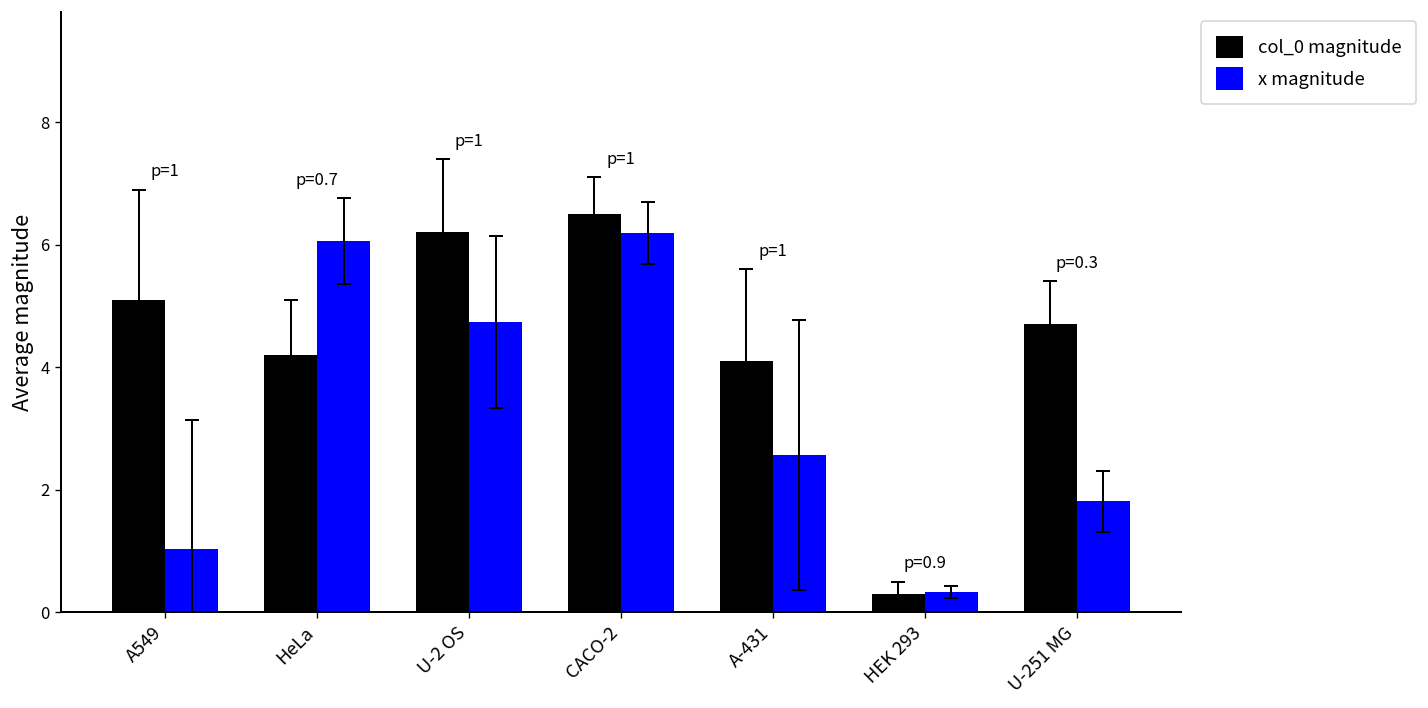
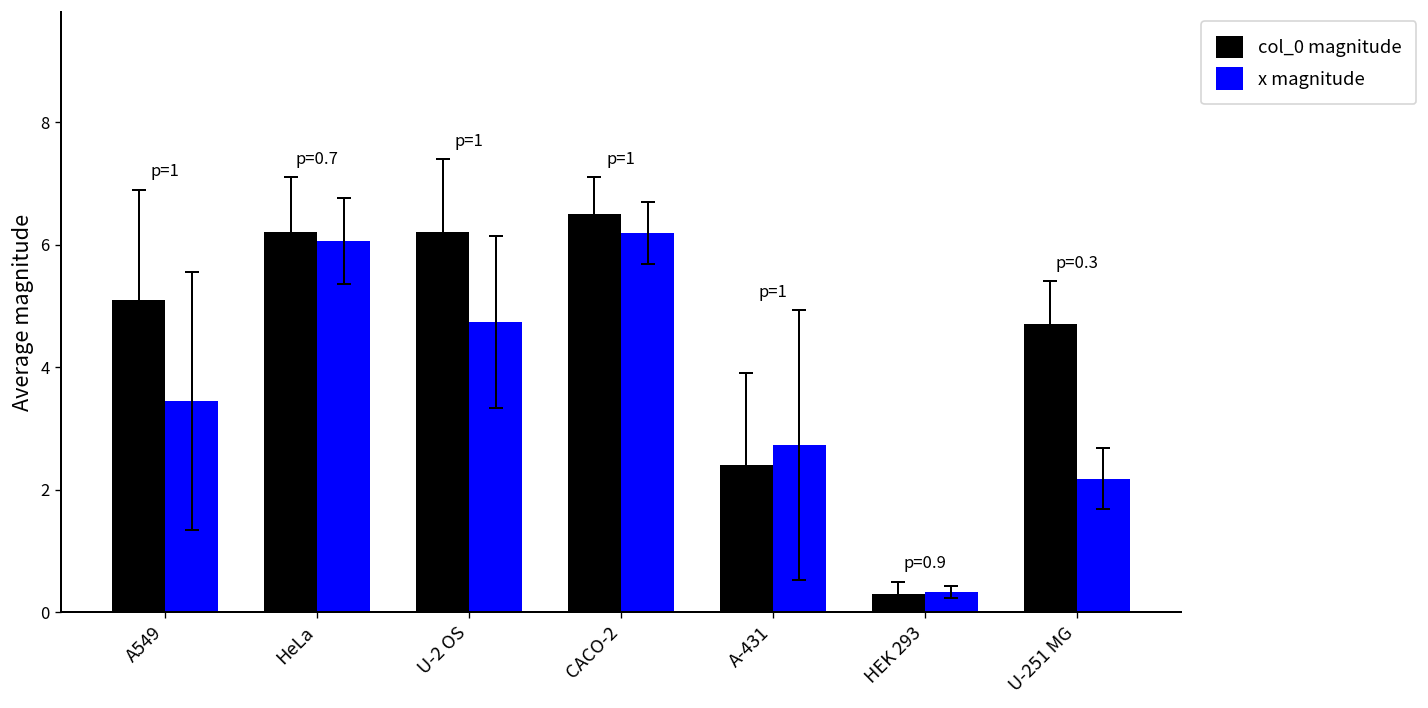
  {
    "col_0 magnitude": {
      "A549": 5.1,
-     "HeLa": 4.2,
+     "HeLa": 6.2,
      "U-2 OS": 6.2,
      "CACO-2": 6.5,
-     "A-431": 4.1,
+     "A-431": 2.4,
      "HEK 293": 0.3,
      "U-251 MG": 4.7
    },
    "x magnitude": {
-     "A549": 1.0,
+     "A549": 3.5,
      "HeLa": 6.1,
      "U-2 OS": 4.7,
      "CACO-2": 6.2,
-     "A-431": 2.6,
+     "A-431": 2.7,
      "HEK 293": 0.3,
-     "U-251 MG": 1.8
+     "U-251 MG": 2.2
    }
  }
